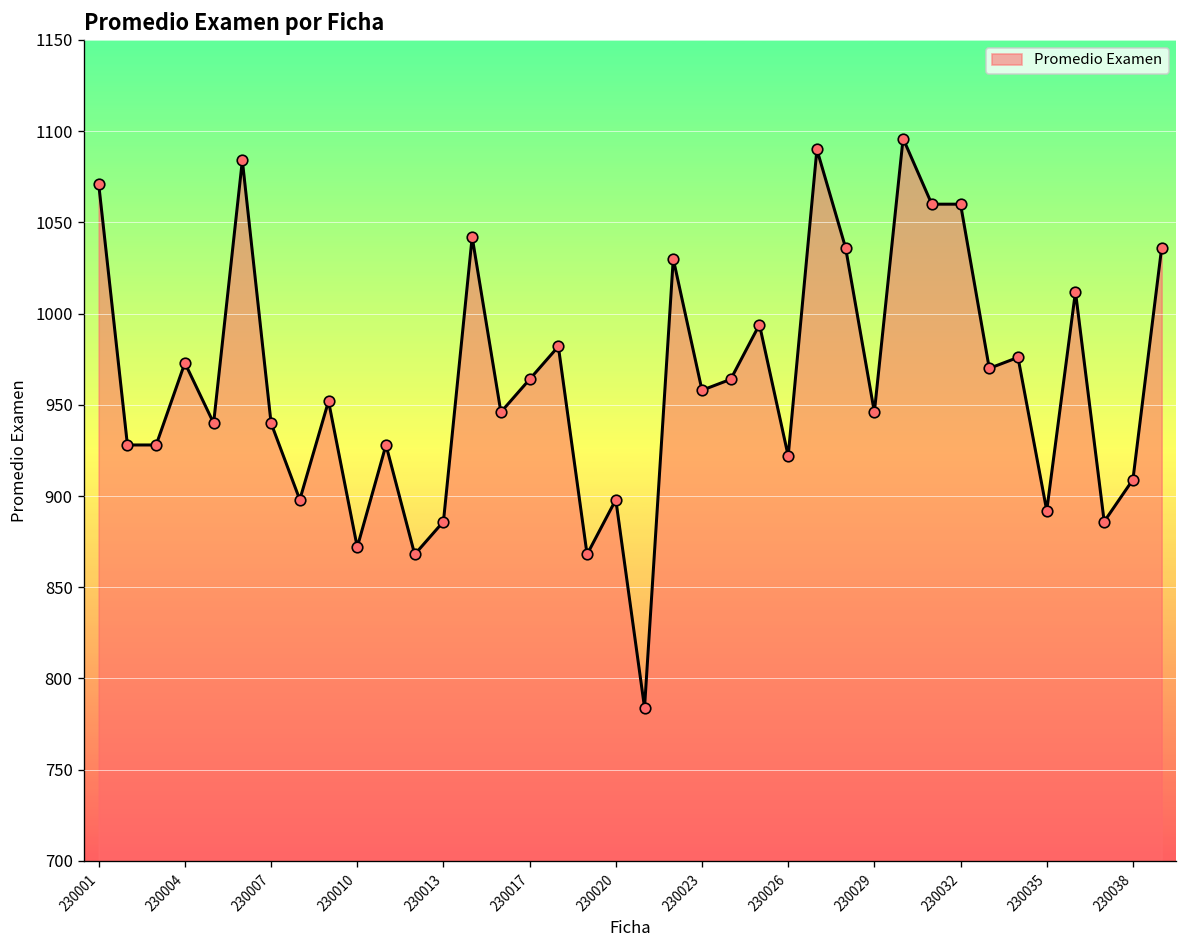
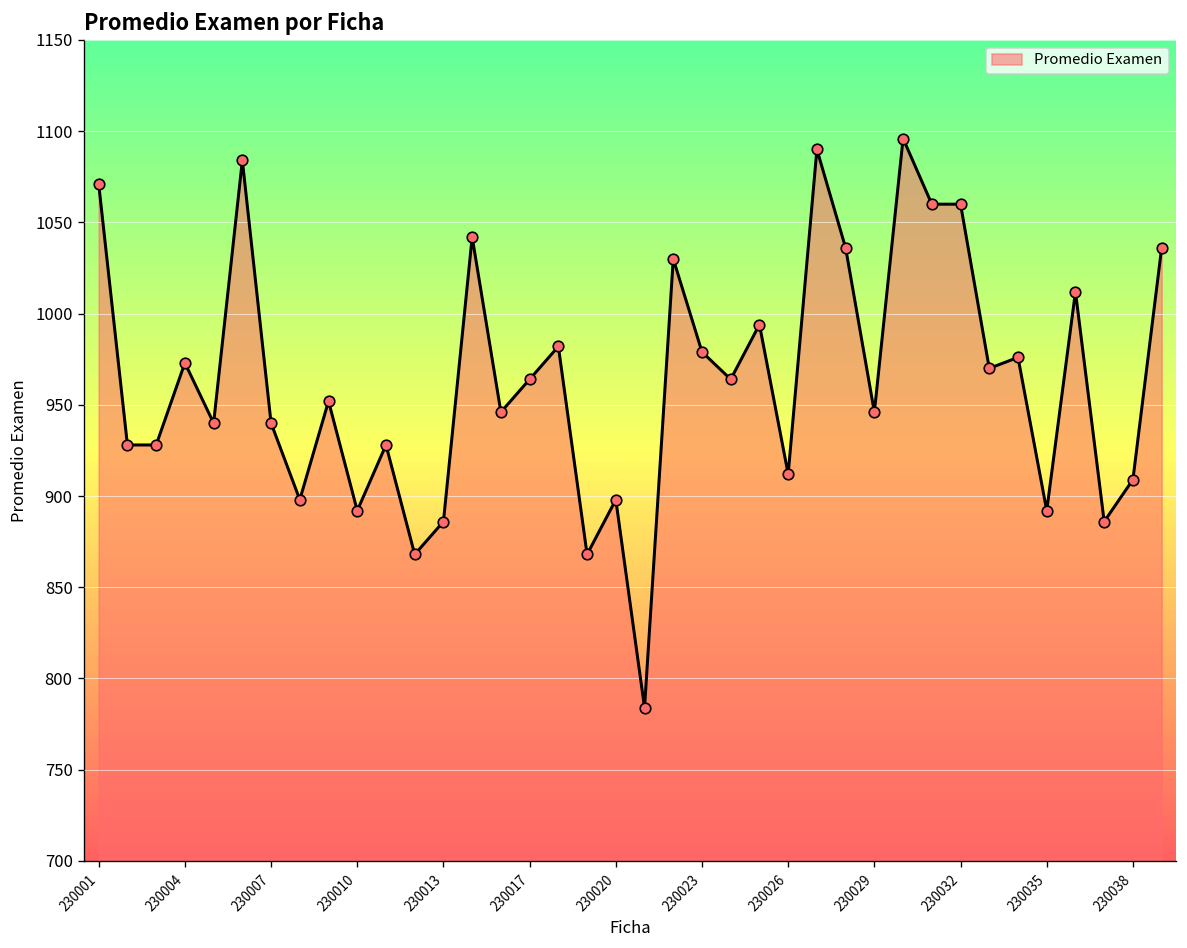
  {
    "230001": 1071,
    "230004": 973,
    "230007": 940,
-   "230010": 872,
+   "230010": 892,
    "230013": 886,
    "230017": 964,
    "230020": 898,
-   "230023": 958,
-   "230026": 922,
+   "230023": 979,
+   "230026": 912,
    "230029": 946,
    "230032": 1060,
    "230035": 892,
    "230038": 909
  }
